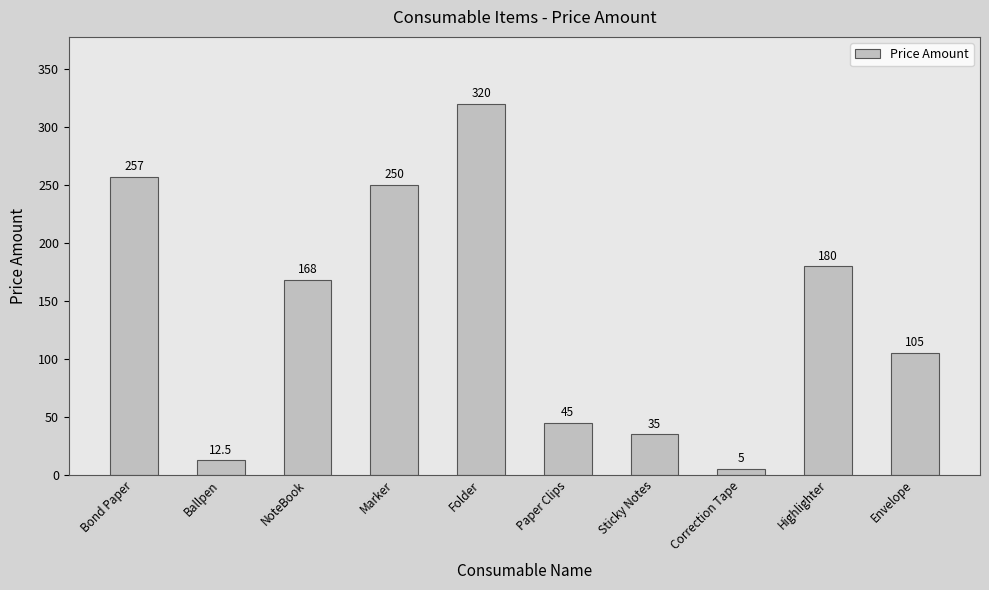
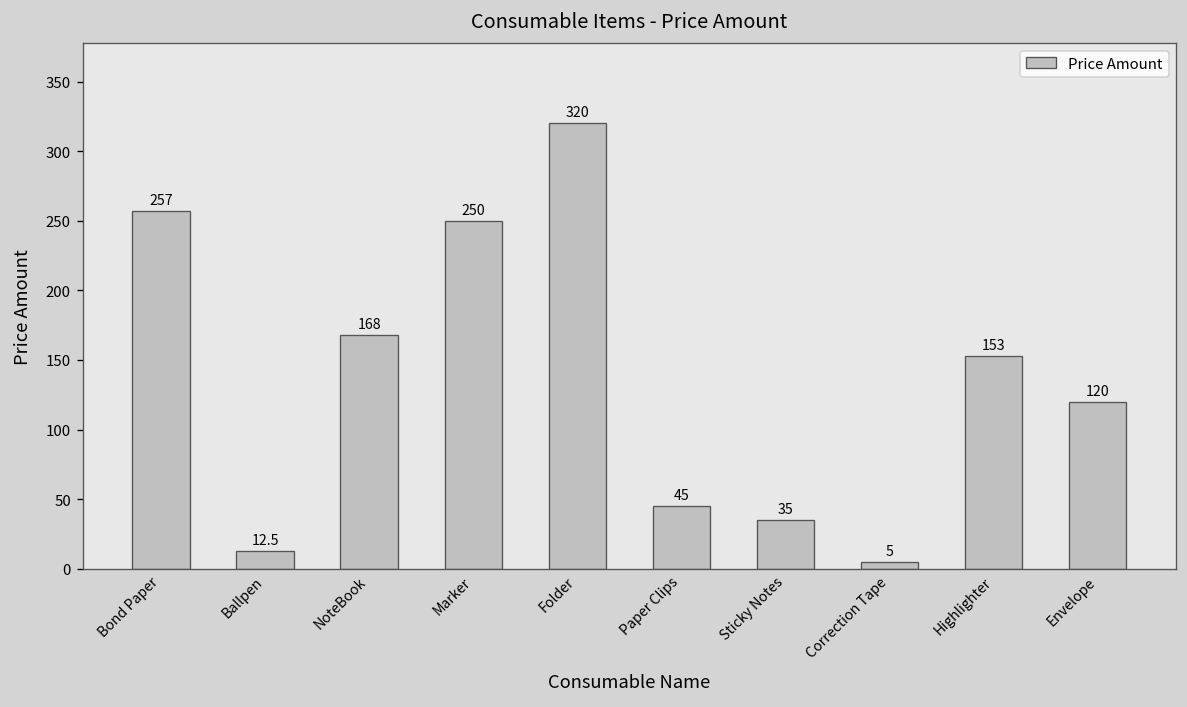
  {
    "Bond Paper": 257,
    "Ballpen": 12.5,
    "NoteBook": 168,
    "Marker": 250,
    "Folder": 320,
    "Paper Clips": 45,
    "Sticky Notes": 35,
    "Correction Tape": 5,
-   "Highlighter": 180,
-   "Envelope": 105
+   "Highlighter": 153,
+   "Envelope": 120
  }
